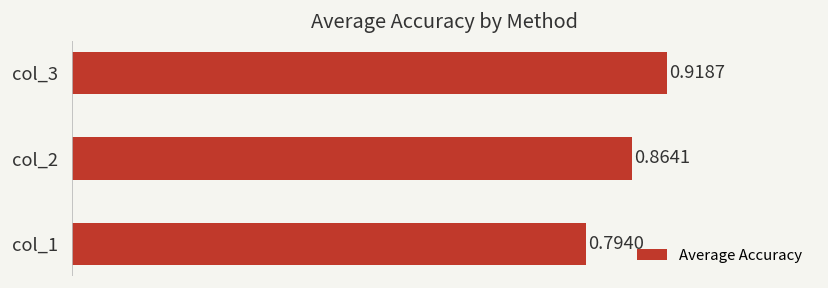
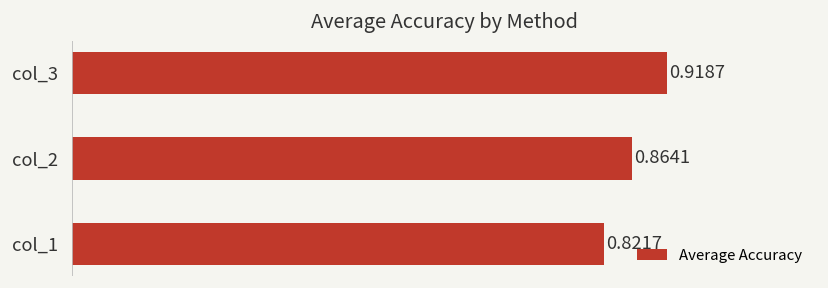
  {
    "col_3": 0.9187,
    "col_2": 0.8641,
-   "col_1": 0.7940
+   "col_1": 0.8217
  }
